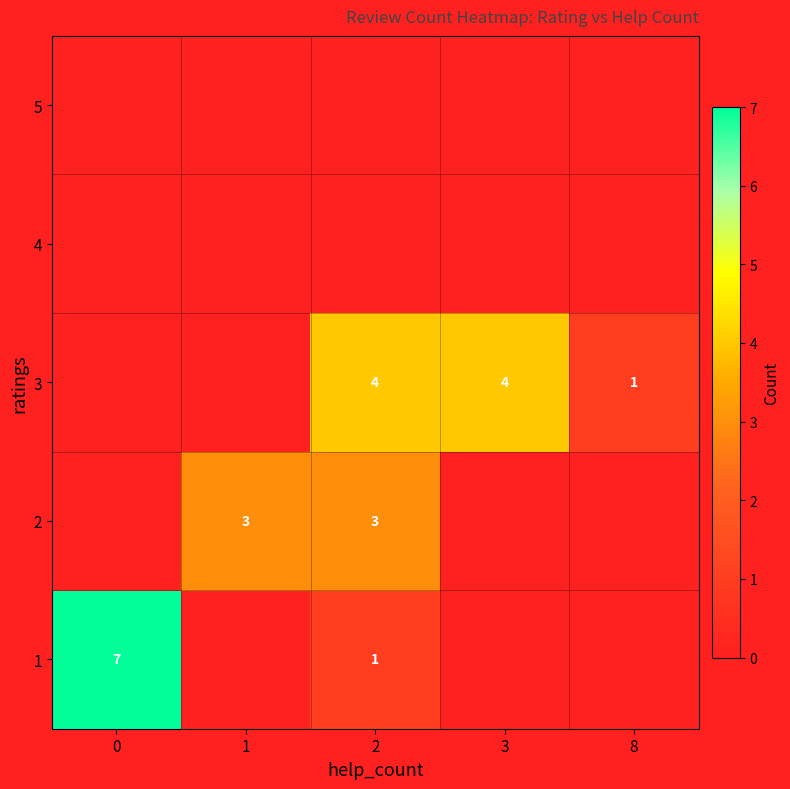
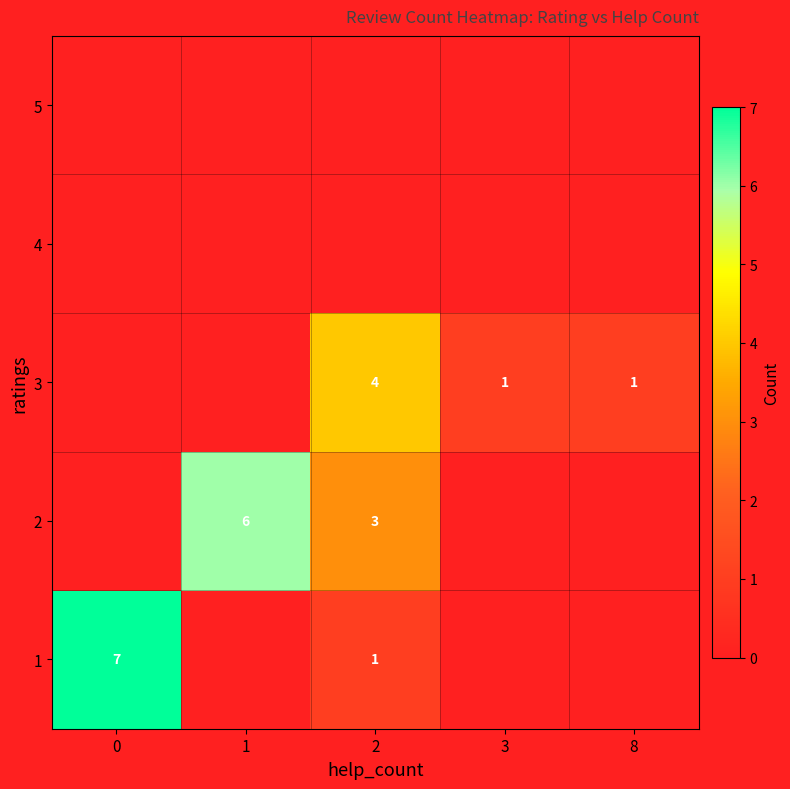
  {
    "3": {
      "2": 4,
-     "3": 4,
+     "3": 1,
      "8": 1
    },
    "2": {
-     "1": 3,
+     "1": 6,
      "2": 3
    },
    "1": {
      "0": 7,
      "2": 1
    }
  }
